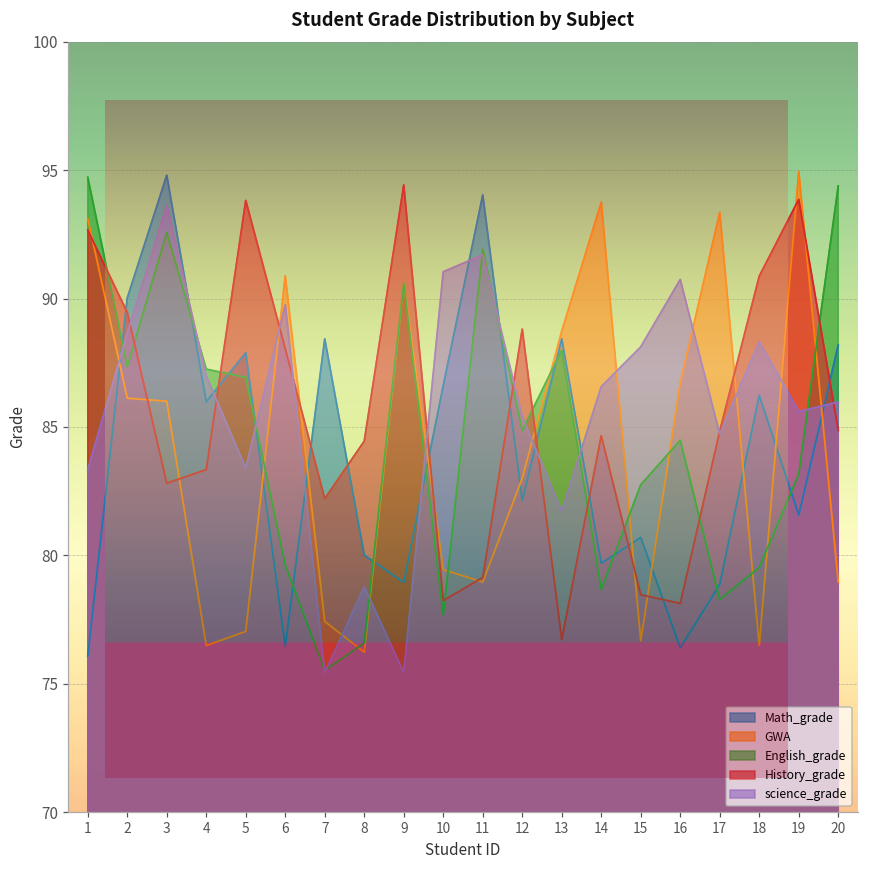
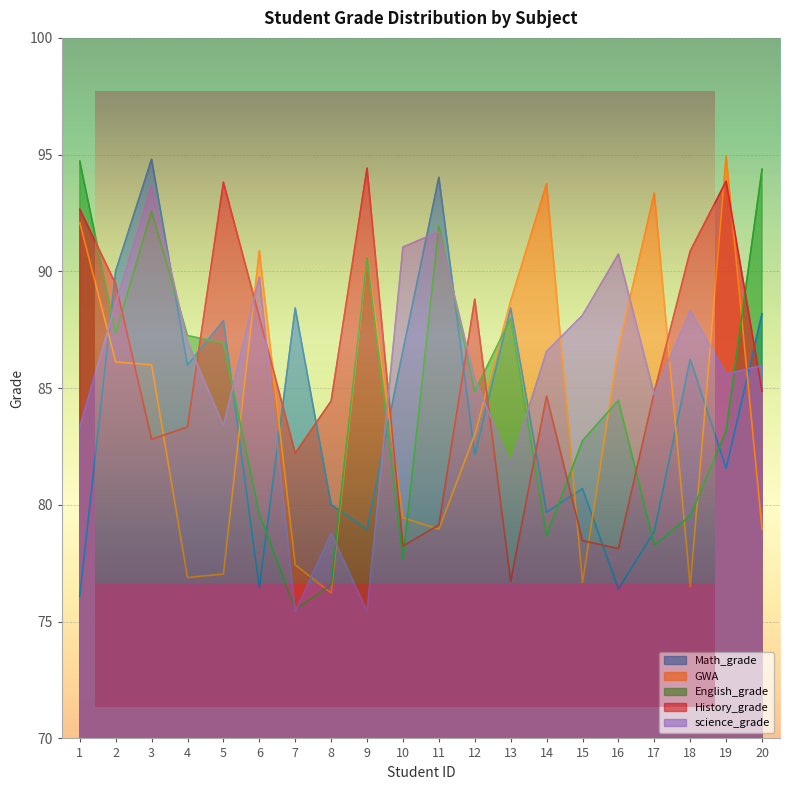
  {
    "Math_grade": {
      "1": 76.1,
      "2": 90.0,
      "3": 94.8,
      "4": 86.0,
      "5": 87.9,
      "6": 76.5,
      "7": 88.4,
      "8": 80.0,
      "9": 79.0,
      "10": 86.6,
      "11": 94.0,
      "12": 82.1,
      "13": 88.4,
      "14": 79.7,
      "15": 80.7,
      "16": 76.4,
      "17": 78.9,
      "18": 86.2,
      "19": 81.6,
      "20": 88.2
    },
    "GWA": {
-     "1": 93.1,
+     "1": 92.1,
      "2": 86.1,
      "3": 86.0,
-     "4": 76.5,
+     "4": 76.9,
      "5": 77.0,
      "6": 90.9,
      "7": 77.4,
      "8": 76.2,
      "10": 79.5,
      "11": 79.0,
      "12": 83.0,
      "13": 88.7,
      "14": 93.8,
      "15": 76.7,
      "16": 86.7,
      "17": 93.4,
      "18": 76.5,
      "19": 94.9,
      "20": 79.0
    },
    "English_grade": {
      "1": 94.7,
      "2": 87.3,
      "3": 92.6,
      "4": 87.3,
      "5": 86.9,
      "6": 79.6,
      "8": 76.6,
      "10": 77.7,
      "11": 91.9,
      "12": 84.9,
      "13": 88.0,
      "14": 78.7,
      "15": 82.8,
      "16": 84.5,
      "17": 78.3,
      "18": 79.5,
      "19": 83.2,
      "20": 94.4
    },
    "History_grade": {
      "1": 92.7,
      "2": 89.5,
      "3": 82.8,
      "4": 83.3,
      "5": 93.8,
      "6": 88.1,
      "7": 82.2,
      "8": 84.5,
      "9": 94.4,
      "10": 78.2,
      "11": 79.1,
      "12": 88.8,
      "13": 76.7,
      "14": 84.7,
      "15": 78.5,
      "16": 78.1,
      "17": 84.8,
      "18": 90.9,
      "19": 93.9,
      "20": 84.9
    },
    "science_grade": {
      "1": 83.3,
      "2": 88.7,
      "3": 93.6,
      "4": 87.0,
      "5": 83.4,
      "6": 89.8,
      "8": 78.8,
      "9": 75.4,
      "10": 91.0,
      "11": 91.7,
      "12": 85.4,
      "13": 81.7,
      "14": 86.6,
      "15": 88.1,
      "16": 90.7,
      "17": 84.7,
      "18": 88.3,
      "19": 85.6,
      "20": 86.0
    }
  }
